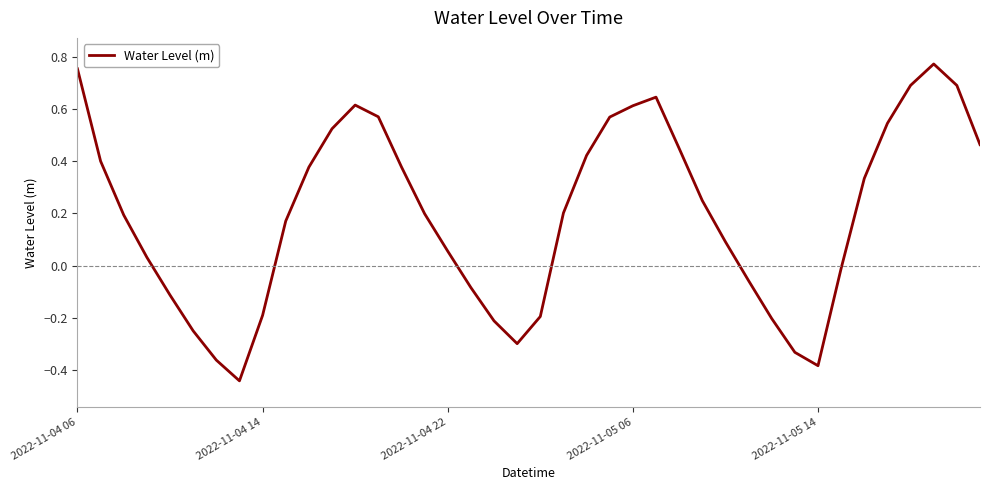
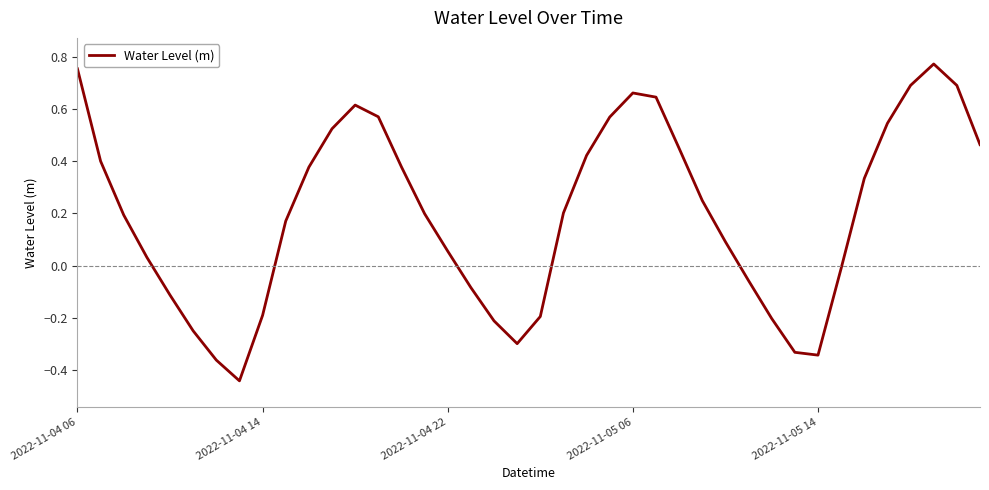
  {
    "2022-11-04 06": 0.75,
    "2022-11-04 14": -0.19,
    "2022-11-04 22": 0.06,
-   "2022-11-05 06": 0.61,
-   "2022-11-05 14": -0.38
+   "2022-11-05 06": 0.66,
+   "2022-11-05 14": -0.34
  }
